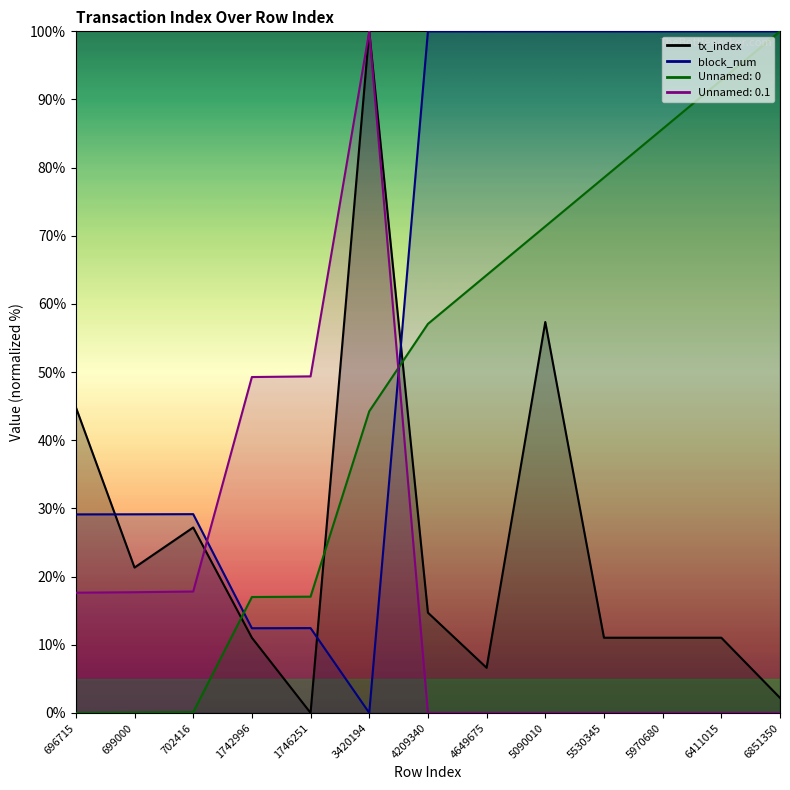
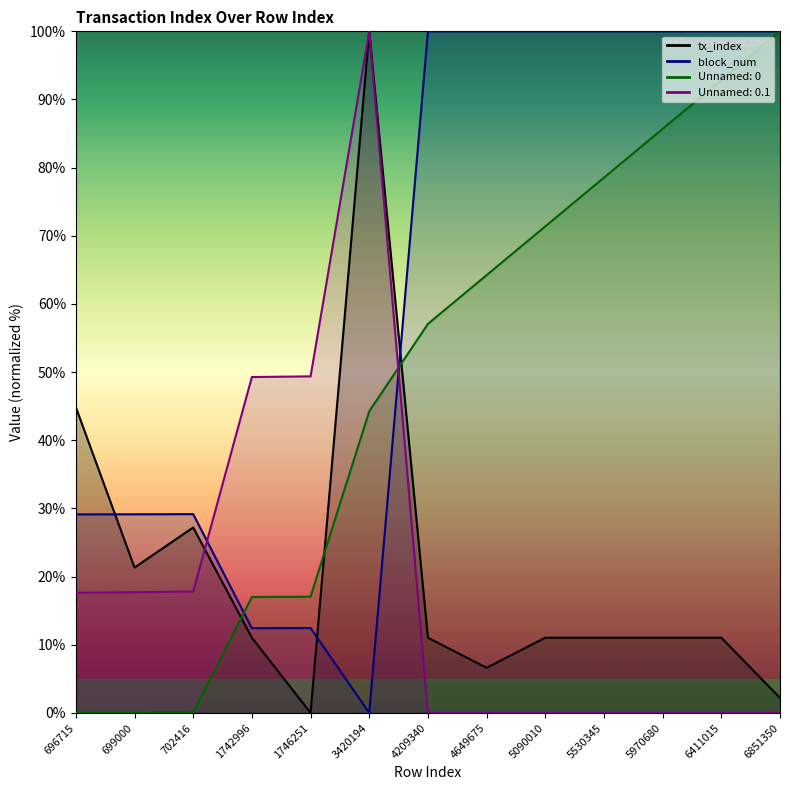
  {
    "tx_index": {
      "696715": "45%",
      "699000": "21%",
      "702416": "27%",
      "1742996": "11%",
-     "4209340": "15%",
+     "4209340": "11%",
      "4649675": "7%",
-     "5090010": "57%",
+     "5090010": "11%",
      "5530345": "11%",
      "5970680": "11%",
      "6411015": "11%"
    }
  }
